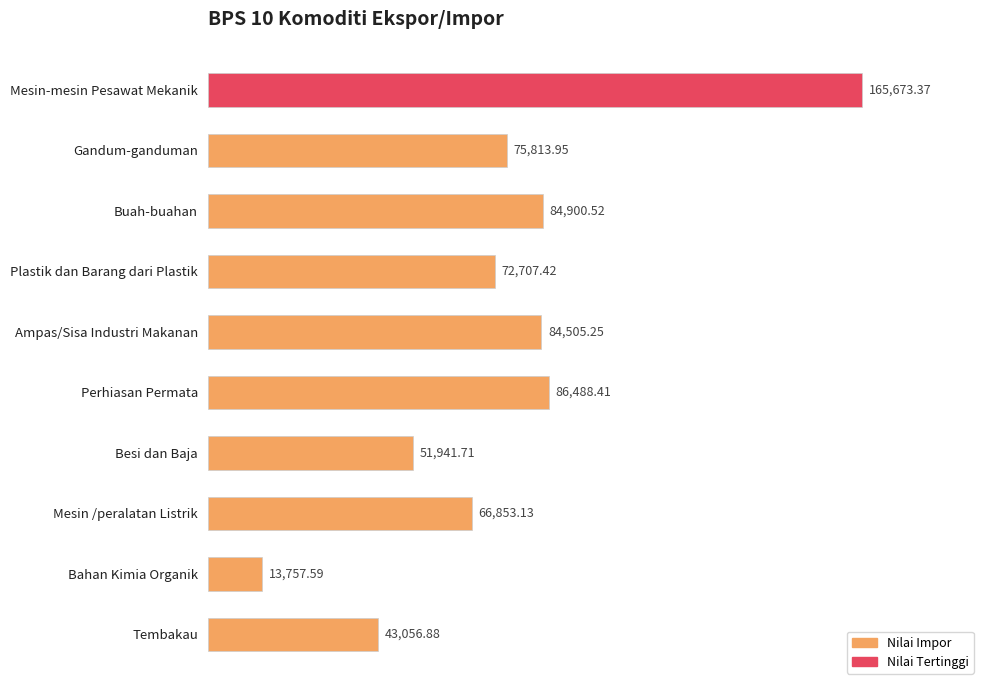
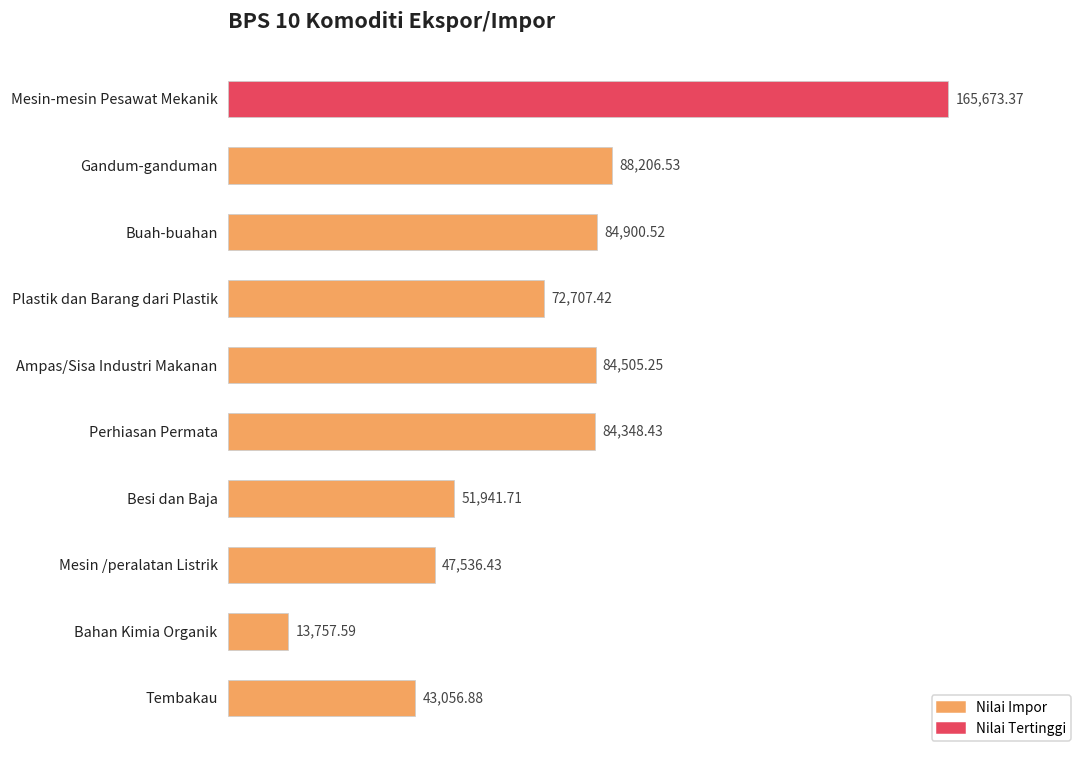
  {
    "Mesin-mesin Pesawat Mekanik": "165,673.37",
-   "Gandum-ganduman": "75,813.95",
+   "Gandum-ganduman": "88,206.53",
    "Buah-buahan": "84,900.52",
    "Plastik dan Barang dari Plastik": "72,707.42",
    "Ampas/Sisa Industri Makanan": "84,505.25",
-   "Perhiasan Permata": "86,488.41",
+   "Perhiasan Permata": "84,348.43",
    "Besi dan Baja": "51,941.71",
-   "Mesin /peralatan Listrik": "66,853.13",
+   "Mesin /peralatan Listrik": "47,536.43",
    "Bahan Kimia Organik": "13,757.59",
    "Tembakau": "43,056.88"
  }
